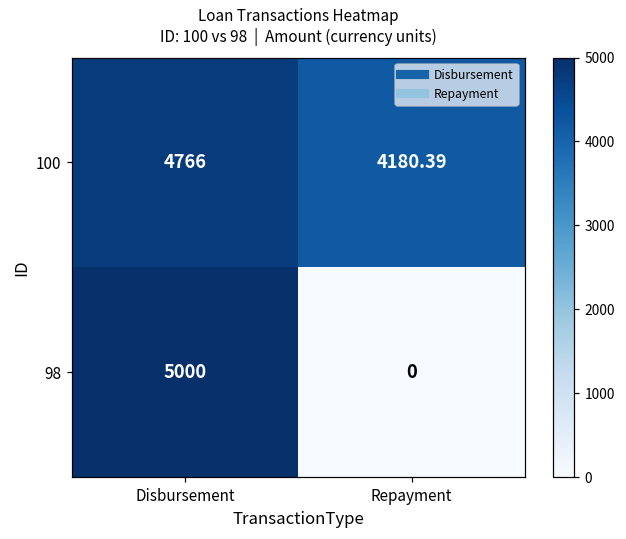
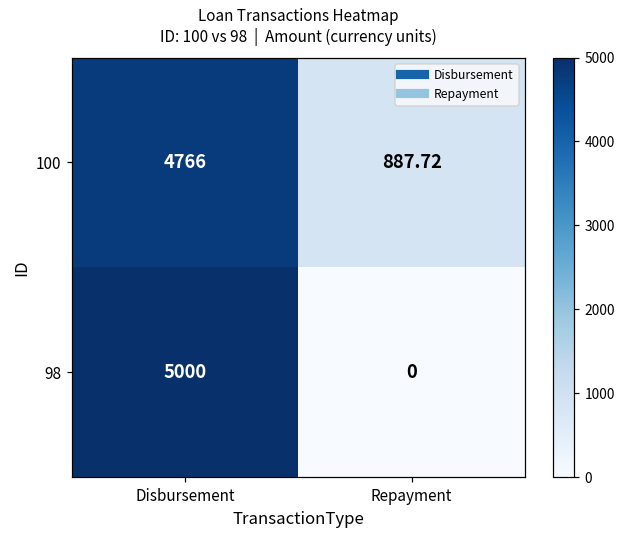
  {
    "100": {
      "Disbursement": 4766,
-     "Repayment": 4180.39
+     "Repayment": 887.72
    },
    "98": {
      "Disbursement": 5000,
      "Repayment": 0
    }
  }
